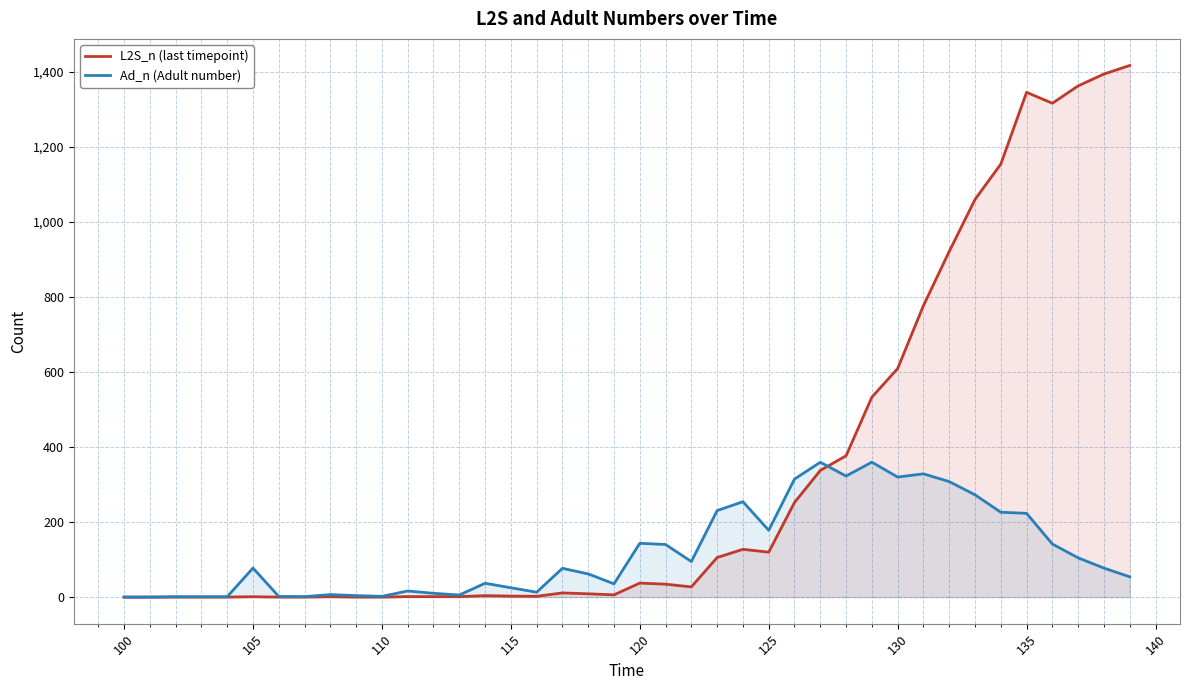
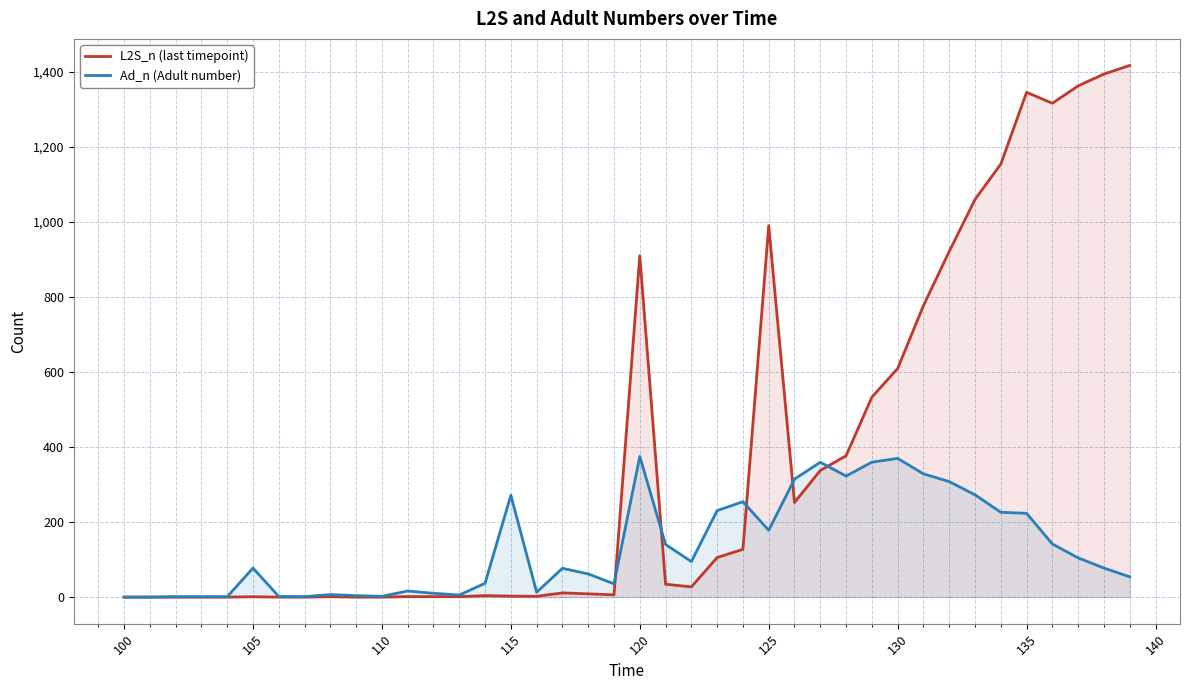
  {
    "L2S_n (last timepoint)": {
      "105": "0",
      "115": "0",
-     "120": "40",
-     "125": "120",
+     "120": "910",
+     "125": "990",
      "130": "610",
      "135": "1,350"
    },
    "Ad_n (Adult number)": {
      "105": "80",
-     "115": "20",
-     "120": "140",
+     "115": "270",
+     "120": "380",
      "125": "180",
-     "130": "320",
+     "130": "370",
      "135": "220"
    }
  }
